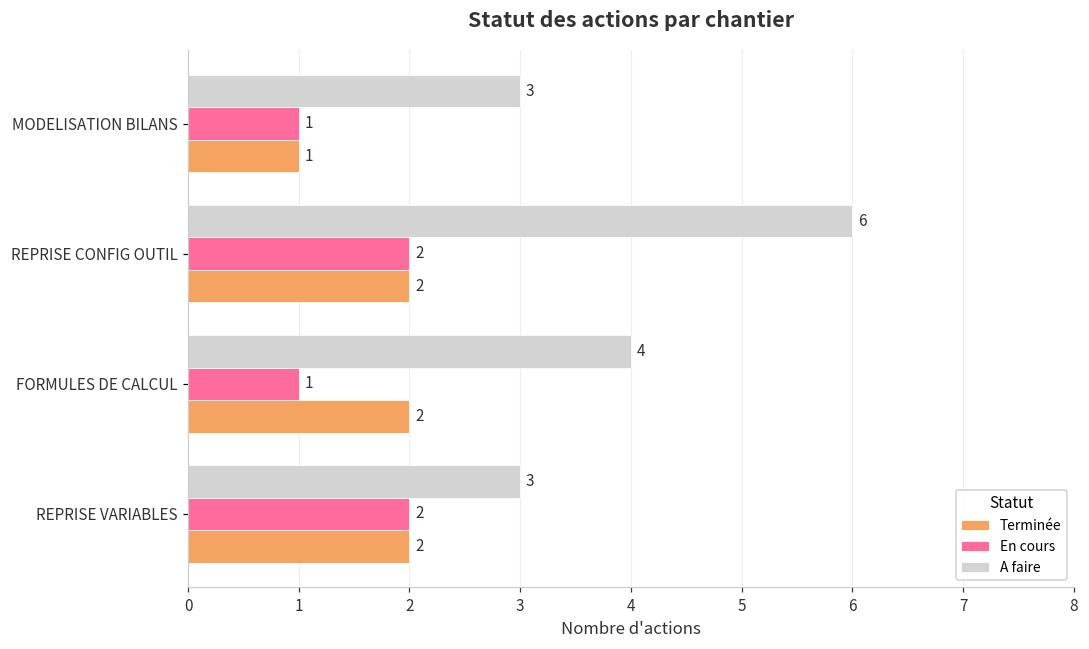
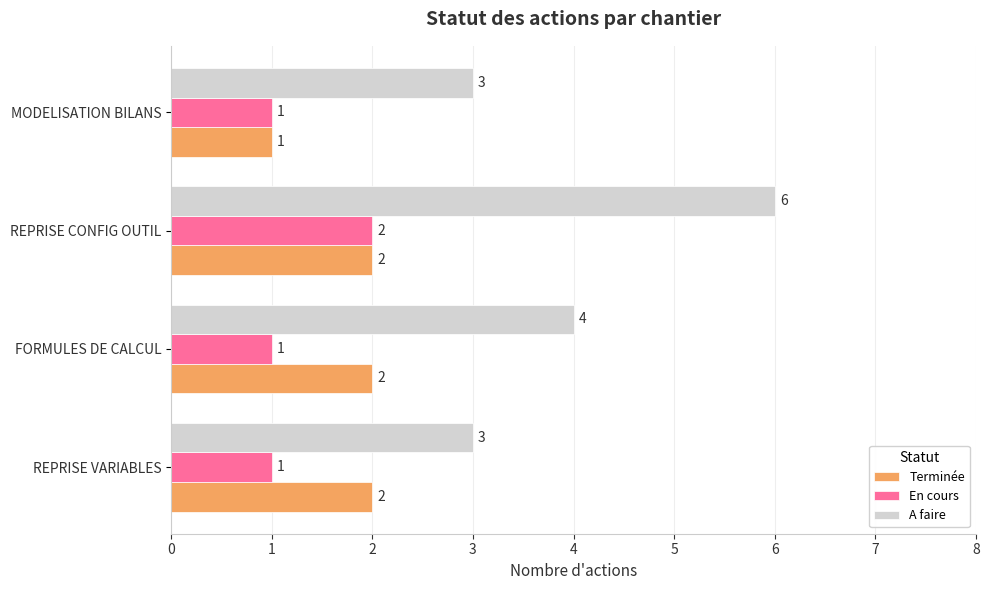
  {
    "Terminée": {
      "MODELISATION BILANS": 1,
      "REPRISE CONFIG OUTIL": 2,
      "FORMULES DE CALCUL": 2,
      "REPRISE VARIABLES": 2
    },
    "En cours": {
      "MODELISATION BILANS": 1,
      "REPRISE CONFIG OUTIL": 2,
      "FORMULES DE CALCUL": 1,
-     "REPRISE VARIABLES": 2
+     "REPRISE VARIABLES": 1
    },
    "A faire": {
      "MODELISATION BILANS": 3,
      "REPRISE CONFIG OUTIL": 6,
      "FORMULES DE CALCUL": 4,
      "REPRISE VARIABLES": 3
    }
  }
